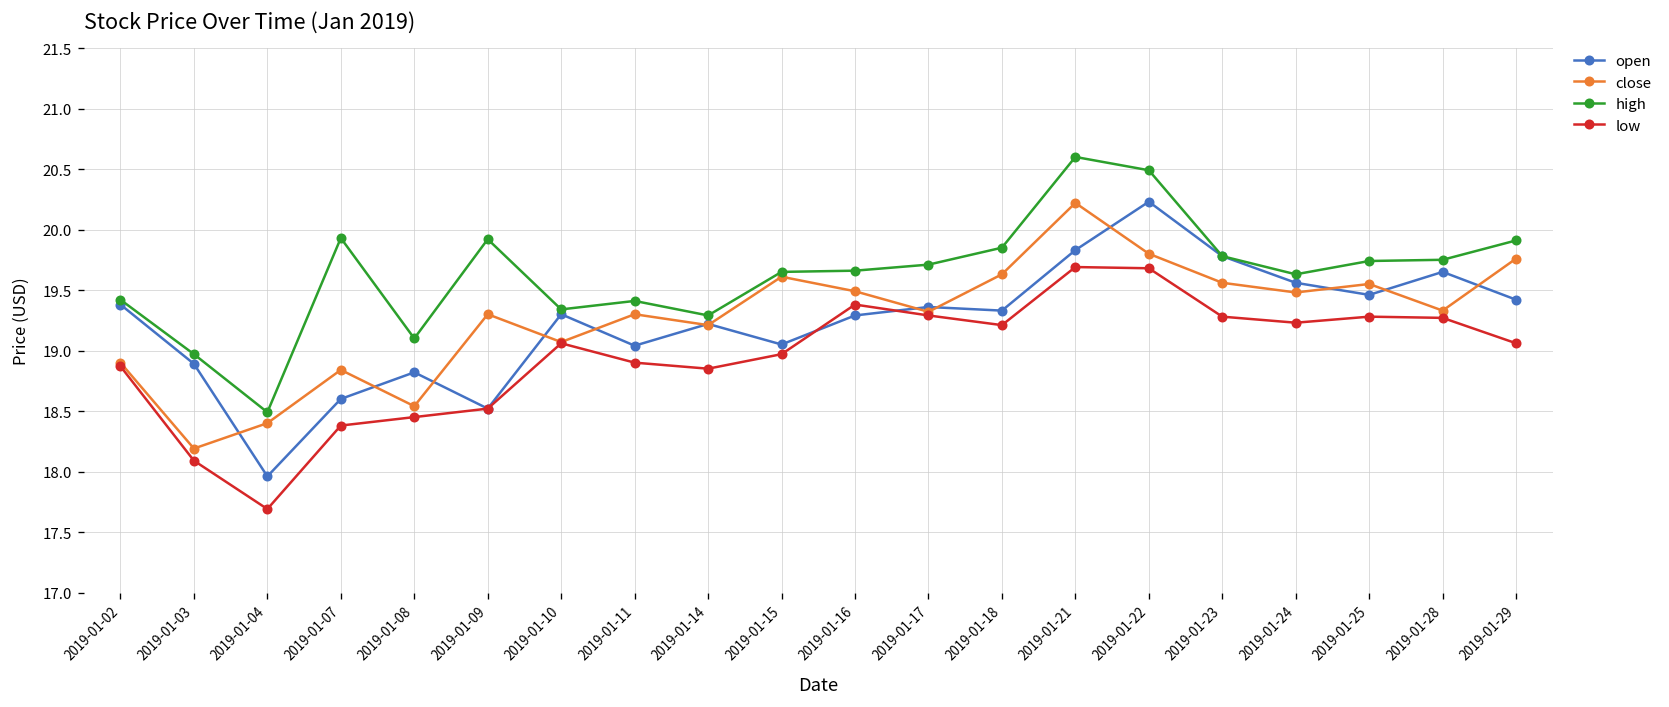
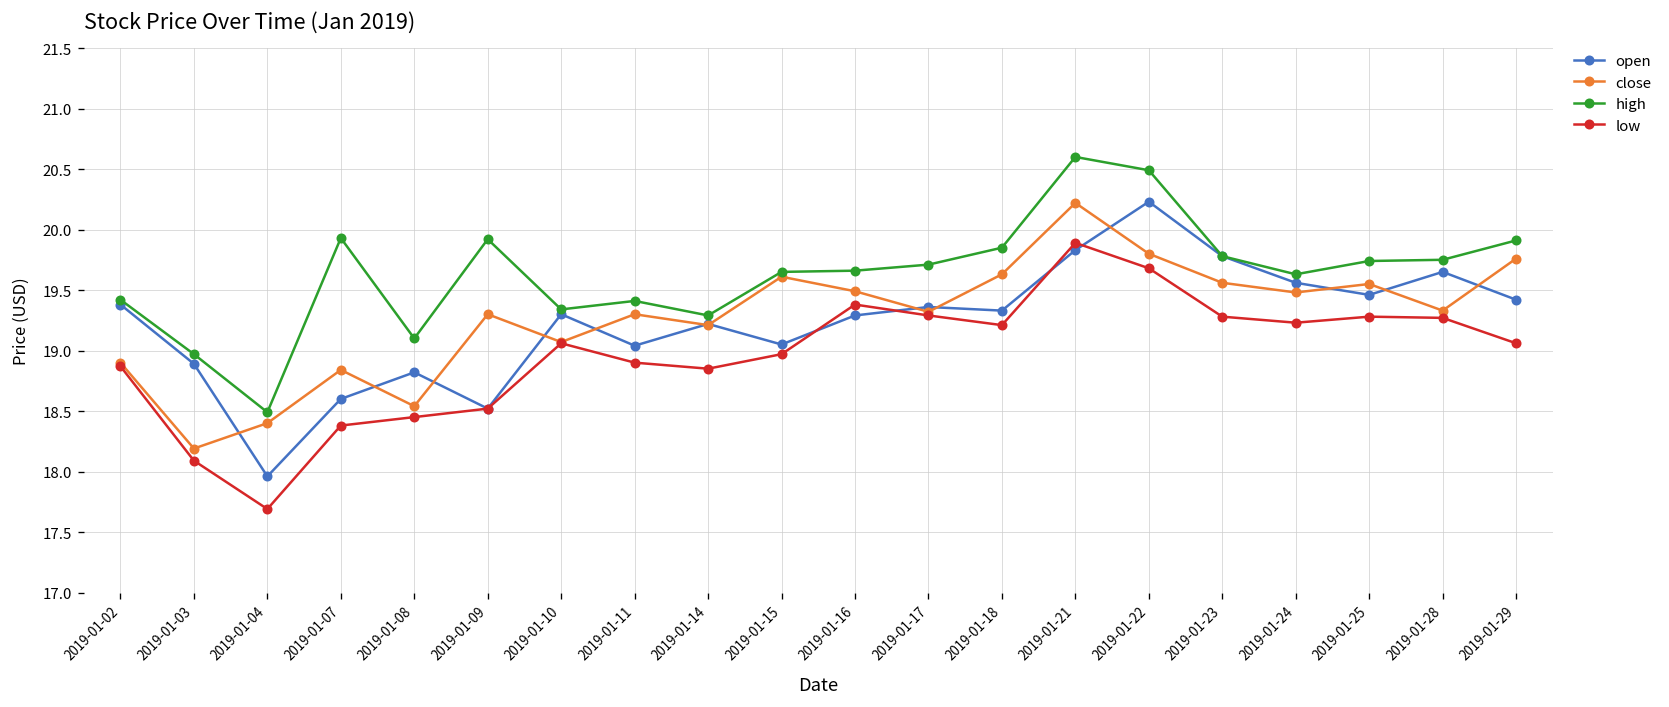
  {
    "open": {
      "2019-01-02": 19.38,
      "2019-01-03": 18.89,
      "2019-01-04": 17.96,
      "2019-01-07": 18.60,
      "2019-01-08": 18.82,
      "2019-01-10": 19.30,
      "2019-01-11": 19.04,
      "2019-01-15": 19.05,
      "2019-01-16": 19.29,
      "2019-01-17": 19.36,
      "2019-01-18": 19.33,
      "2019-01-21": 19.83,
      "2019-01-22": 20.23,
      "2019-01-24": 19.56,
      "2019-01-25": 19.46,
      "2019-01-28": 19.65,
      "2019-01-29": 19.42
    },
    "close": {
      "2019-01-02": 18.90,
      "2019-01-03": 18.19,
      "2019-01-04": 18.40,
      "2019-01-07": 18.84,
      "2019-01-08": 18.54,
      "2019-01-09": 19.30,
      "2019-01-11": 19.30,
      "2019-01-15": 19.61,
      "2019-01-16": 19.49,
      "2019-01-17": 19.32,
      "2019-01-18": 19.63,
      "2019-01-21": 20.22,
      "2019-01-22": 19.80,
      "2019-01-23": 19.56,
      "2019-01-24": 19.48,
      "2019-01-25": 19.55,
      "2019-01-28": 19.33,
      "2019-01-29": 19.76
    },
    "high": {
      "2019-01-02": 19.42,
      "2019-01-03": 18.97,
      "2019-01-04": 18.49,
      "2019-01-07": 19.93,
      "2019-01-08": 19.10,
      "2019-01-09": 19.92,
      "2019-01-10": 19.34,
      "2019-01-11": 19.41,
      "2019-01-14": 19.29,
      "2019-01-15": 19.65,
      "2019-01-16": 19.66,
      "2019-01-17": 19.71,
      "2019-01-18": 19.85,
      "2019-01-21": 20.60,
      "2019-01-22": 20.49,
      "2019-01-24": 19.63,
      "2019-01-25": 19.74,
      "2019-01-28": 19.75,
      "2019-01-29": 19.91
    },
    "low": {
      "2019-01-02": 18.87,
      "2019-01-03": 18.09,
      "2019-01-04": 17.69,
      "2019-01-07": 18.38,
      "2019-01-08": 18.45,
      "2019-01-11": 18.90,
      "2019-01-14": 18.85,
      "2019-01-15": 18.97,
      "2019-01-16": 19.38,
      "2019-01-17": 19.29,
      "2019-01-18": 19.21,
-     "2019-01-21": 19.69,
+     "2019-01-21": 19.89,
      "2019-01-22": 19.68,
      "2019-01-23": 19.28,
      "2019-01-24": 19.23,
      "2019-01-25": 19.28,
      "2019-01-28": 19.27,
      "2019-01-29": 19.06
    }
  }
